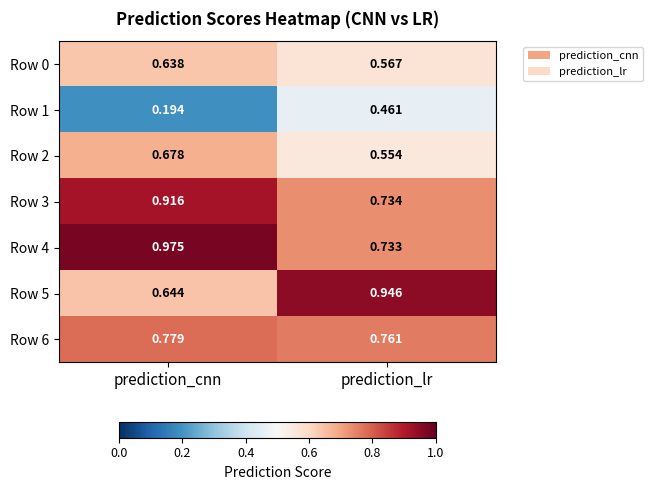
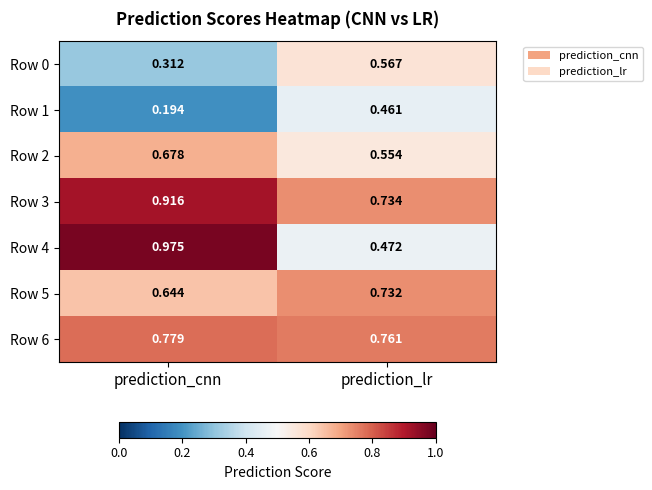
  {
    "Row 0": {
-     "prediction_cnn": 0.638,
+     "prediction_cnn": 0.312,
      "prediction_lr": 0.567
    },
    "Row 1": {
      "prediction_cnn": 0.194,
      "prediction_lr": 0.461
    },
    "Row 2": {
      "prediction_cnn": 0.678,
      "prediction_lr": 0.554
    },
    "Row 3": {
      "prediction_cnn": 0.916,
      "prediction_lr": 0.734
    },
    "Row 4": {
      "prediction_cnn": 0.975,
-     "prediction_lr": 0.733
+     "prediction_lr": 0.472
    },
    "Row 5": {
      "prediction_cnn": 0.644,
-     "prediction_lr": 0.946
+     "prediction_lr": 0.732
    },
    "Row 6": {
      "prediction_cnn": 0.779,
      "prediction_lr": 0.761
    }
  }
